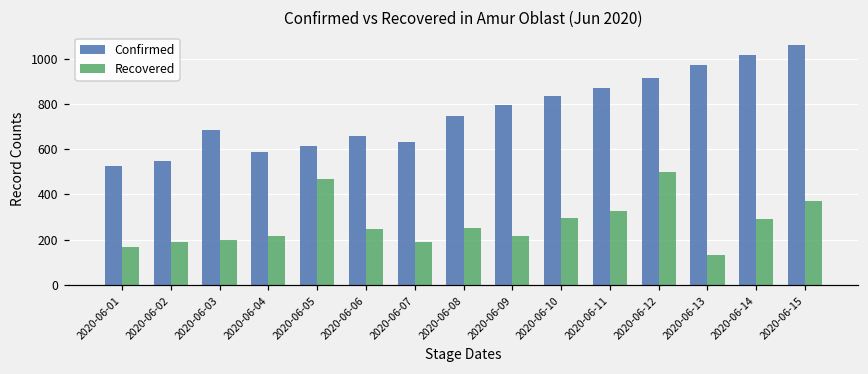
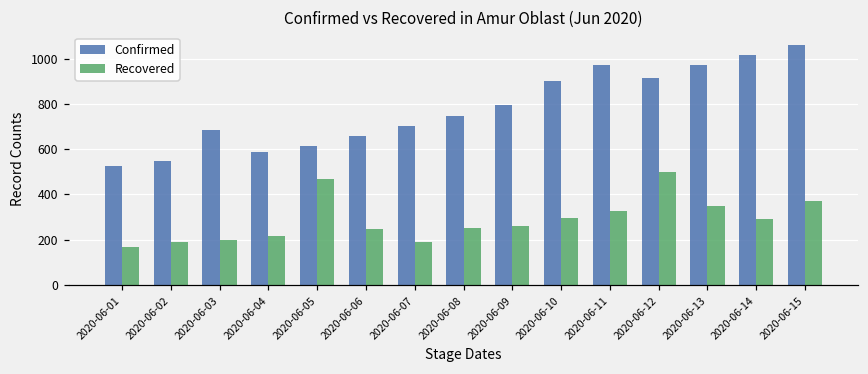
  {
    "Confirmed": {
      "2020-06-01": 530,
      "2020-06-02": 550,
      "2020-06-03": 690,
      "2020-06-04": 590,
      "2020-06-05": 620,
      "2020-06-06": 660,
-     "2020-06-07": 630,
+     "2020-06-07": 700,
      "2020-06-08": 750,
      "2020-06-09": 800,
-     "2020-06-10": 840,
-     "2020-06-11": 870,
+     "2020-06-10": 900,
+     "2020-06-11": 970,
      "2020-06-12": 910,
      "2020-06-13": 970,
      "2020-06-14": 1020,
      "2020-06-15": 1060
    },
    "Recovered": {
      "2020-06-01": 170,
      "2020-06-02": 190,
      "2020-06-03": 200,
      "2020-06-04": 220,
      "2020-06-05": 470,
      "2020-06-06": 250,
      "2020-06-07": 190,
      "2020-06-08": 250,
-     "2020-06-09": 220,
+     "2020-06-09": 260,
      "2020-06-10": 300,
      "2020-06-11": 330,
      "2020-06-12": 500,
-     "2020-06-13": 130,
+     "2020-06-13": 350,
      "2020-06-14": 290,
      "2020-06-15": 370
    }
  }
